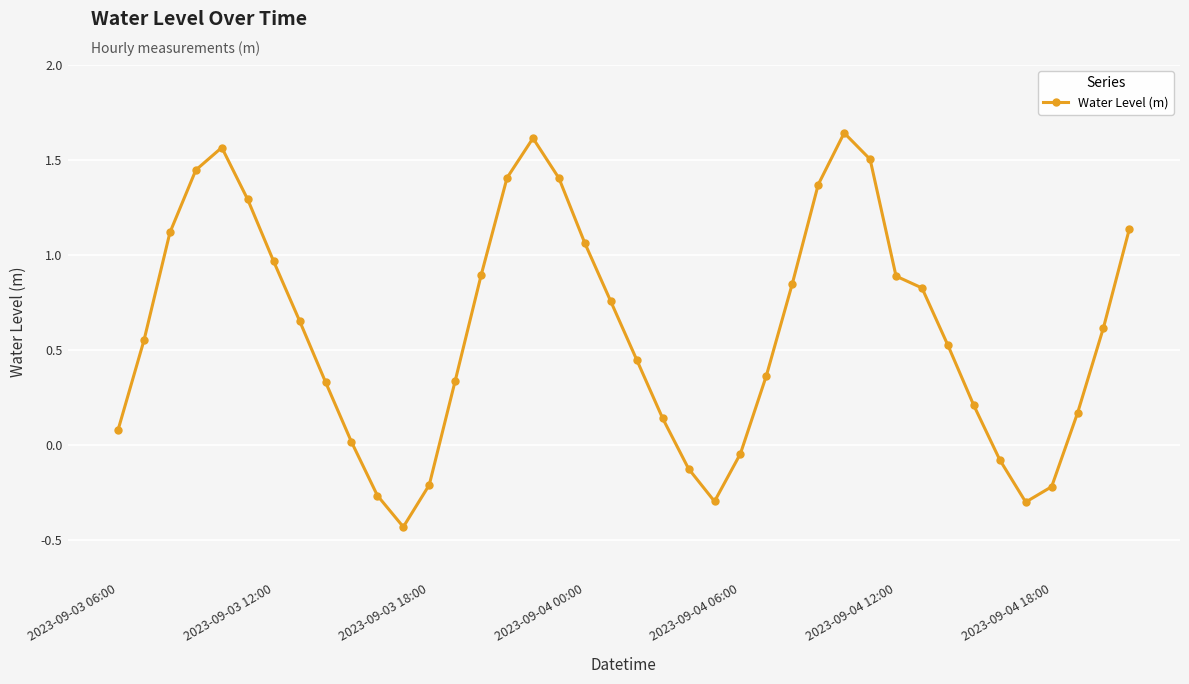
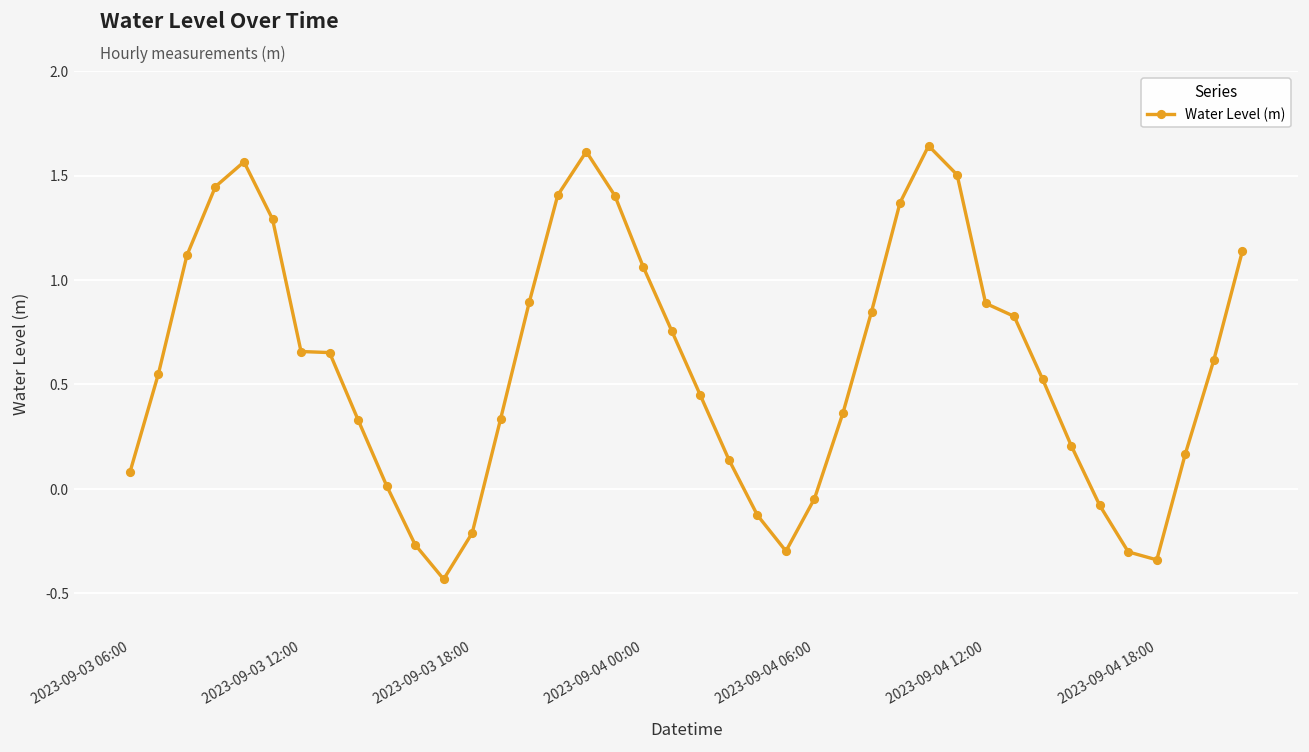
  {
    "2023-09-03 06:00": 0.08,
-   "2023-09-03 12:00": 0.97,
+   "2023-09-03 12:00": 0.66,
    "2023-09-03 18:00": -0.21,
    "2023-09-04 00:00": 1.06,
    "2023-09-04 06:00": -0.05,
    "2023-09-04 12:00": 0.89,
-   "2023-09-04 18:00": -0.22
+   "2023-09-04 18:00": -0.34
  }
